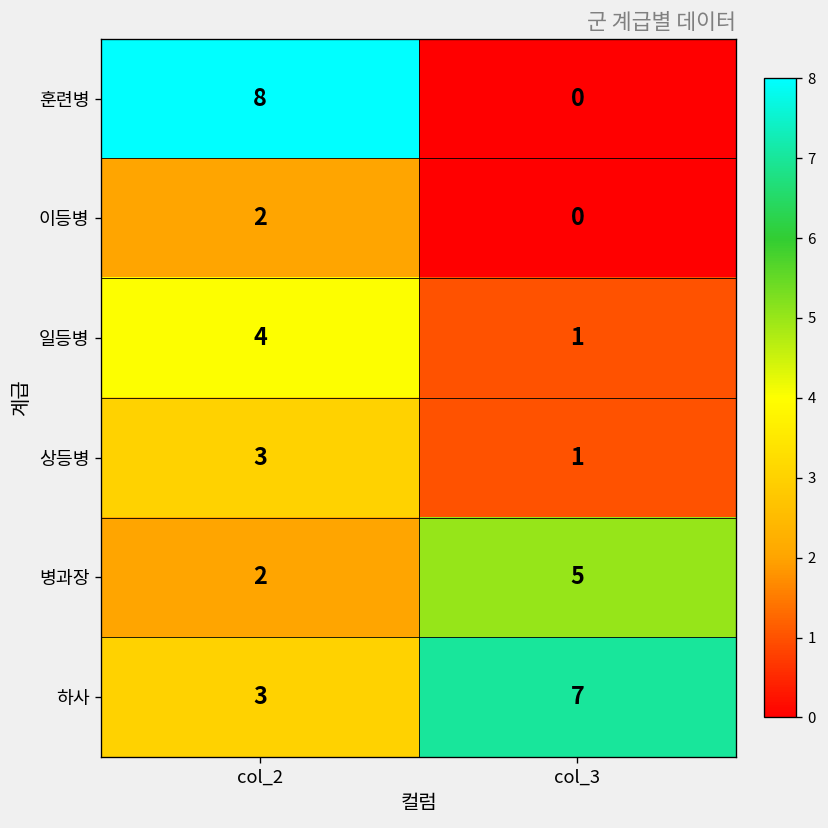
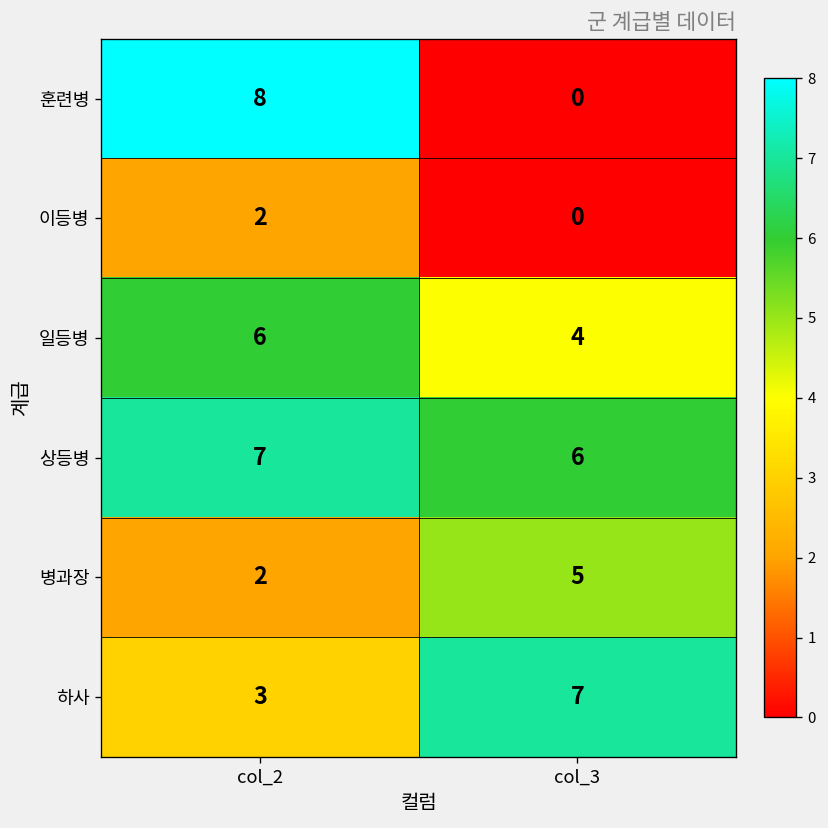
  {
    "훈련병": {
      "col_2": 8,
      "col_3": 0
    },
    "이등병": {
      "col_2": 2,
      "col_3": 0
    },
    "일등병": {
-     "col_2": 4,
-     "col_3": 1
+     "col_2": 6,
+     "col_3": 4
    },
    "상등병": {
-     "col_2": 3,
-     "col_3": 1
+     "col_2": 7,
+     "col_3": 6
    },
    "병과장": {
      "col_2": 2,
      "col_3": 5
    },
    "하사": {
      "col_2": 3,
      "col_3": 7
    }
  }
